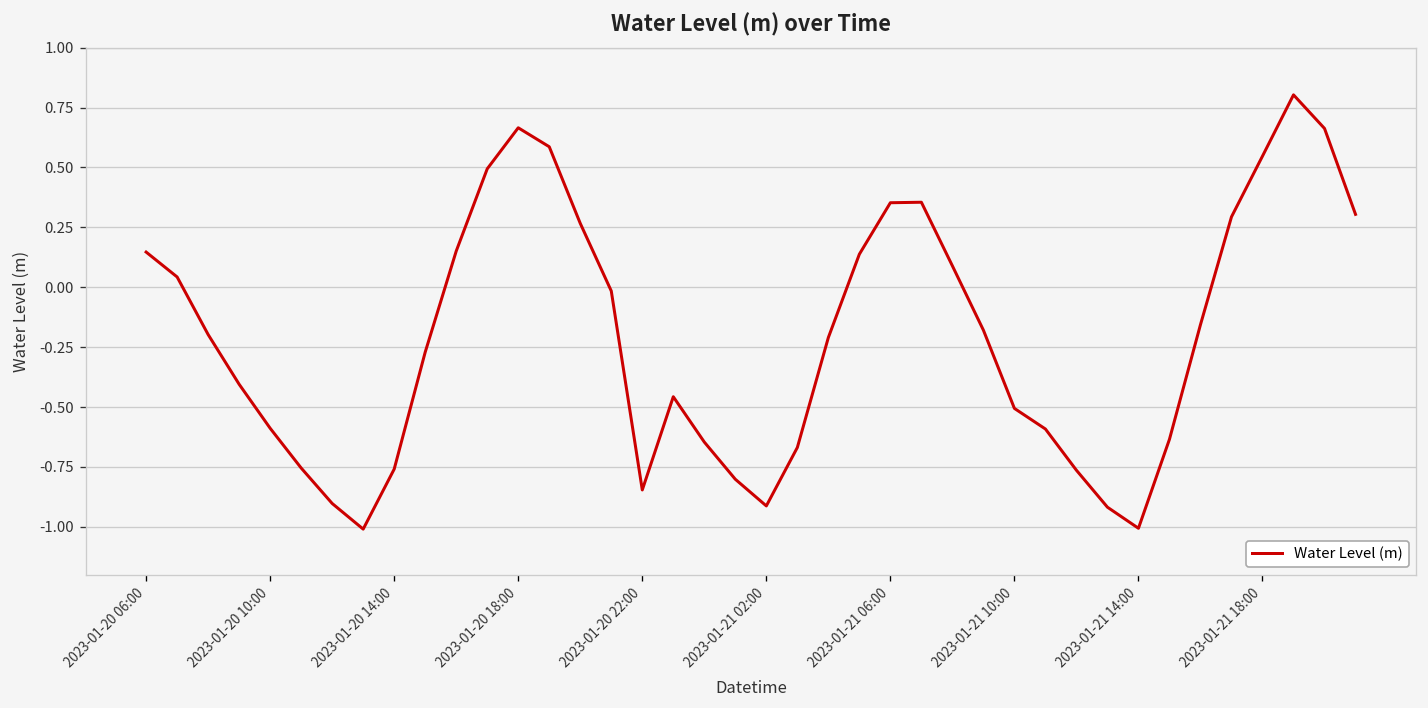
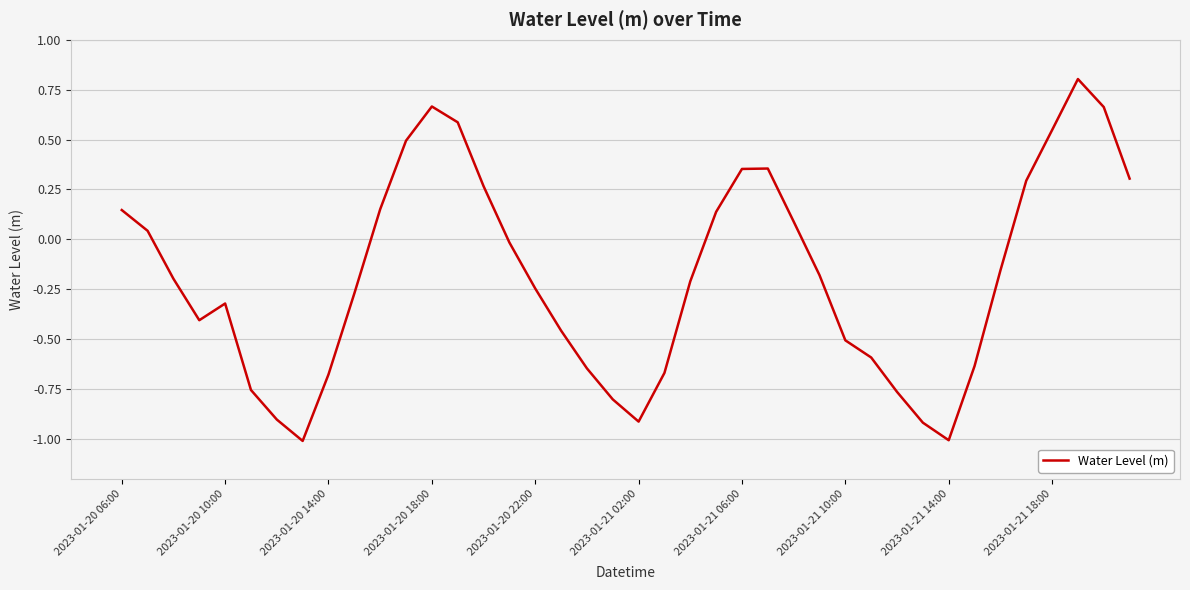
  {
    "2023-01-20 06:00": 0.15,
-   "2023-01-20 10:00": -0.59,
-   "2023-01-20 14:00": -0.76,
+   "2023-01-20 10:00": -0.32,
+   "2023-01-20 14:00": -0.68,
    "2023-01-20 18:00": 0.67,
-   "2023-01-20 22:00": -0.85,
+   "2023-01-20 22:00": -0.25,
    "2023-01-21 02:00": -0.91,
    "2023-01-21 06:00": 0.35,
    "2023-01-21 10:00": -0.51,
    "2023-01-21 14:00": -1.01,
    "2023-01-21 18:00": 0.55
  }
